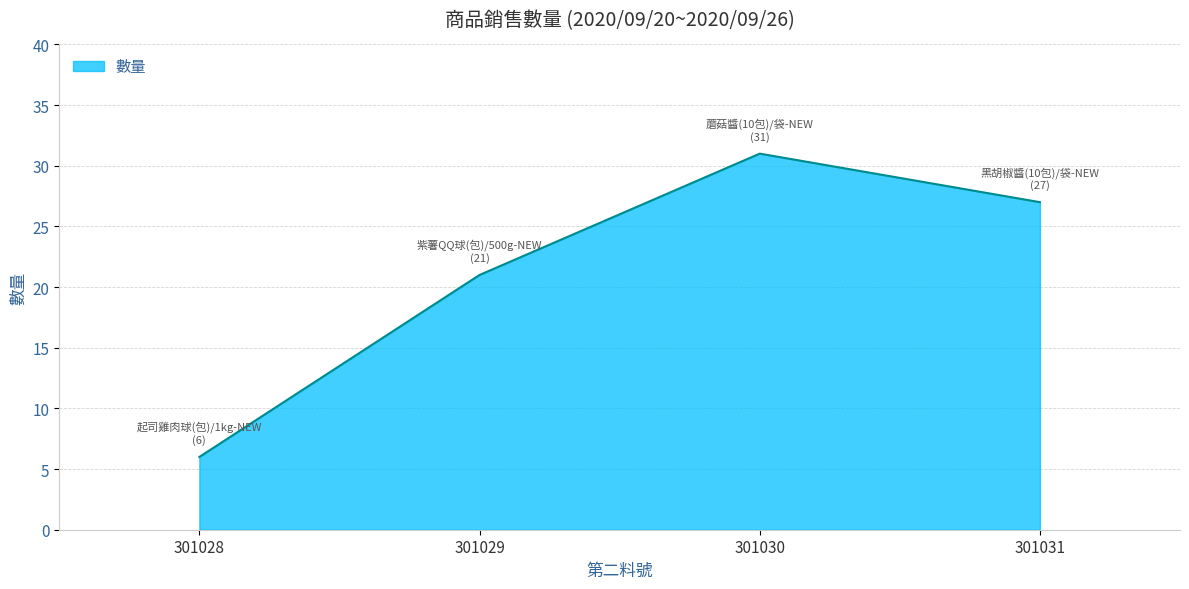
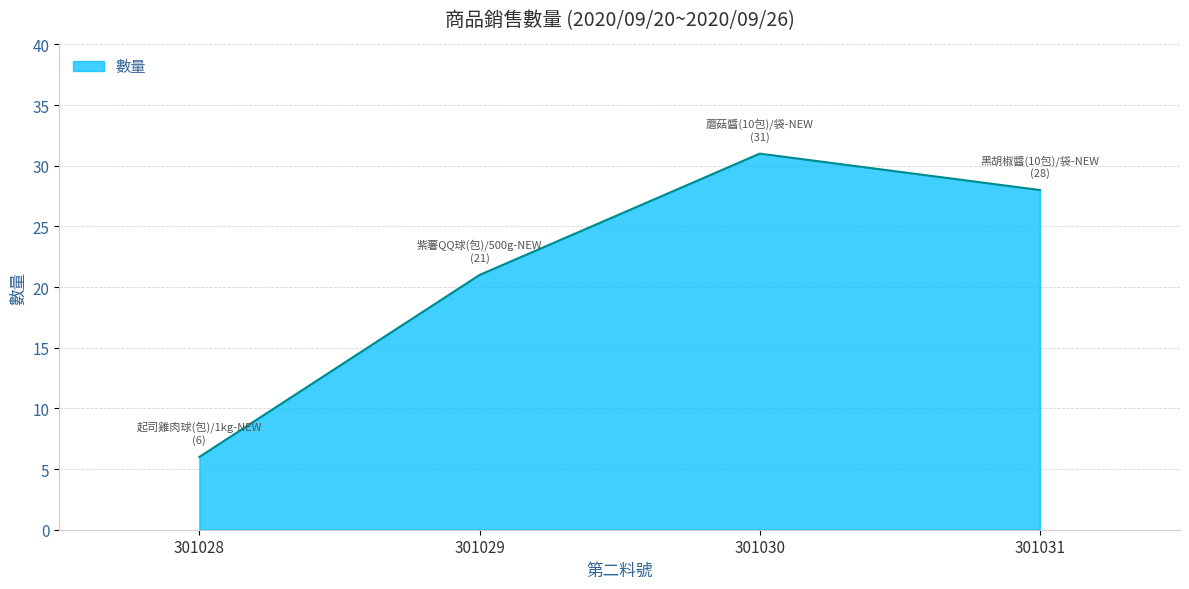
  {
    "301028": "(6)",
    "301029": "(21)",
    "301030": "(31)",
-   "301031": "(27)"
+   "301031": "(28)"
  }
